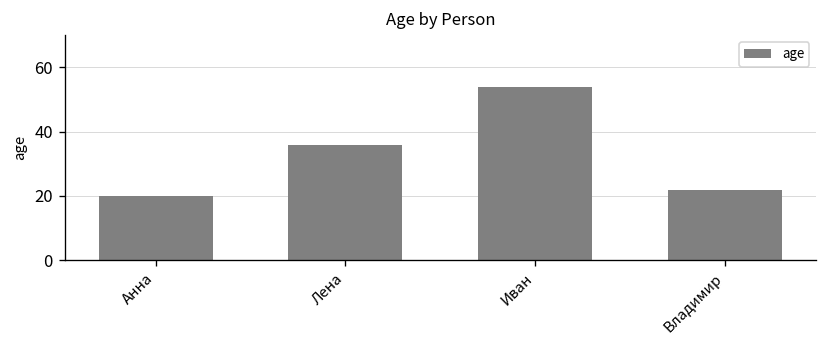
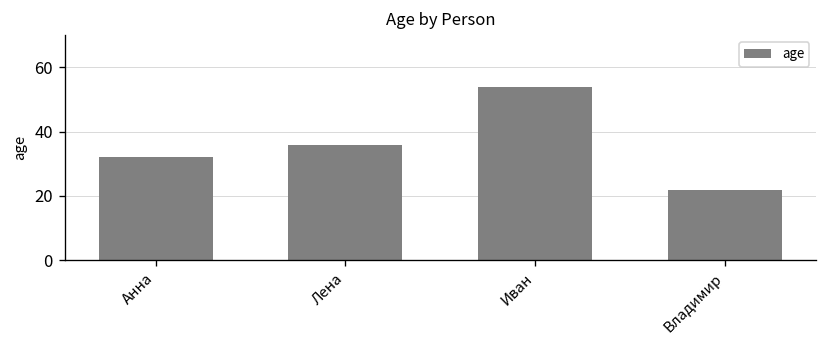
  {
-   "Анна": 20,
+   "Анна": 32,
    "Лена": 36,
    "Иван": 54,
    "Владимир": 22
  }
